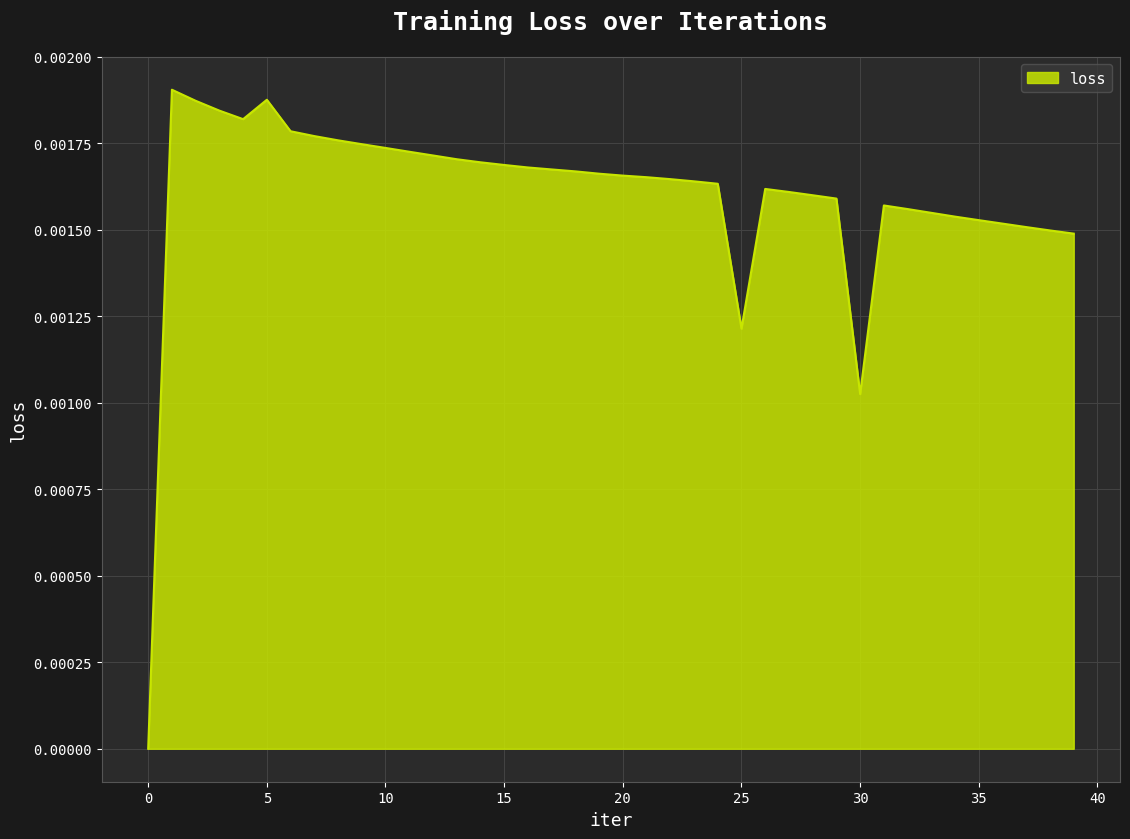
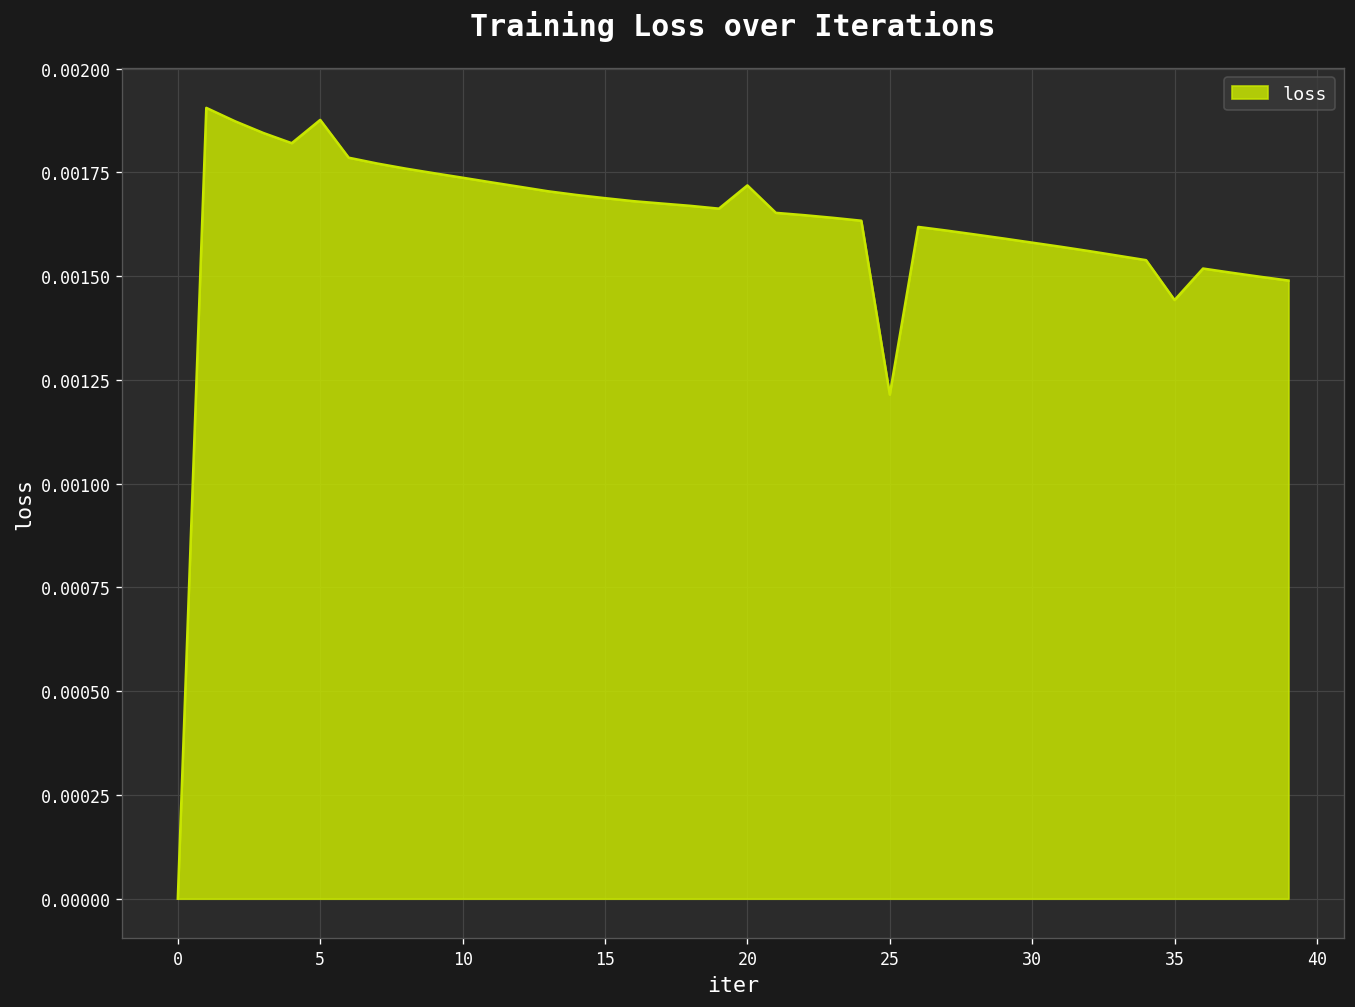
  {
    "0": 0.00000,
    "5": 0.00188,
    "10": 0.00174,
    "15": 0.00169,
-   "20": 0.00166,
+   "20": 0.00172,
    "25": 0.00121,
-   "30": 0.00103,
-   "35": 0.00153
+   "30": 0.00158,
+   "35": 0.00144
  }
